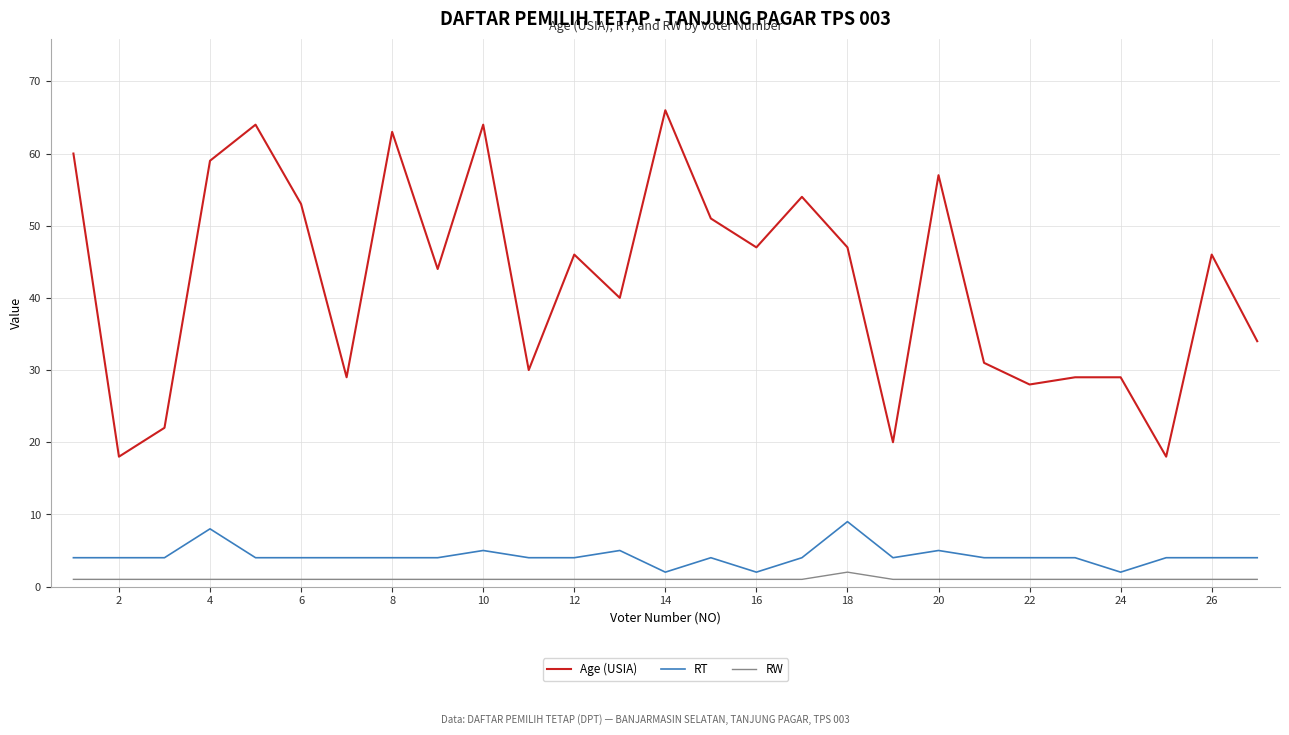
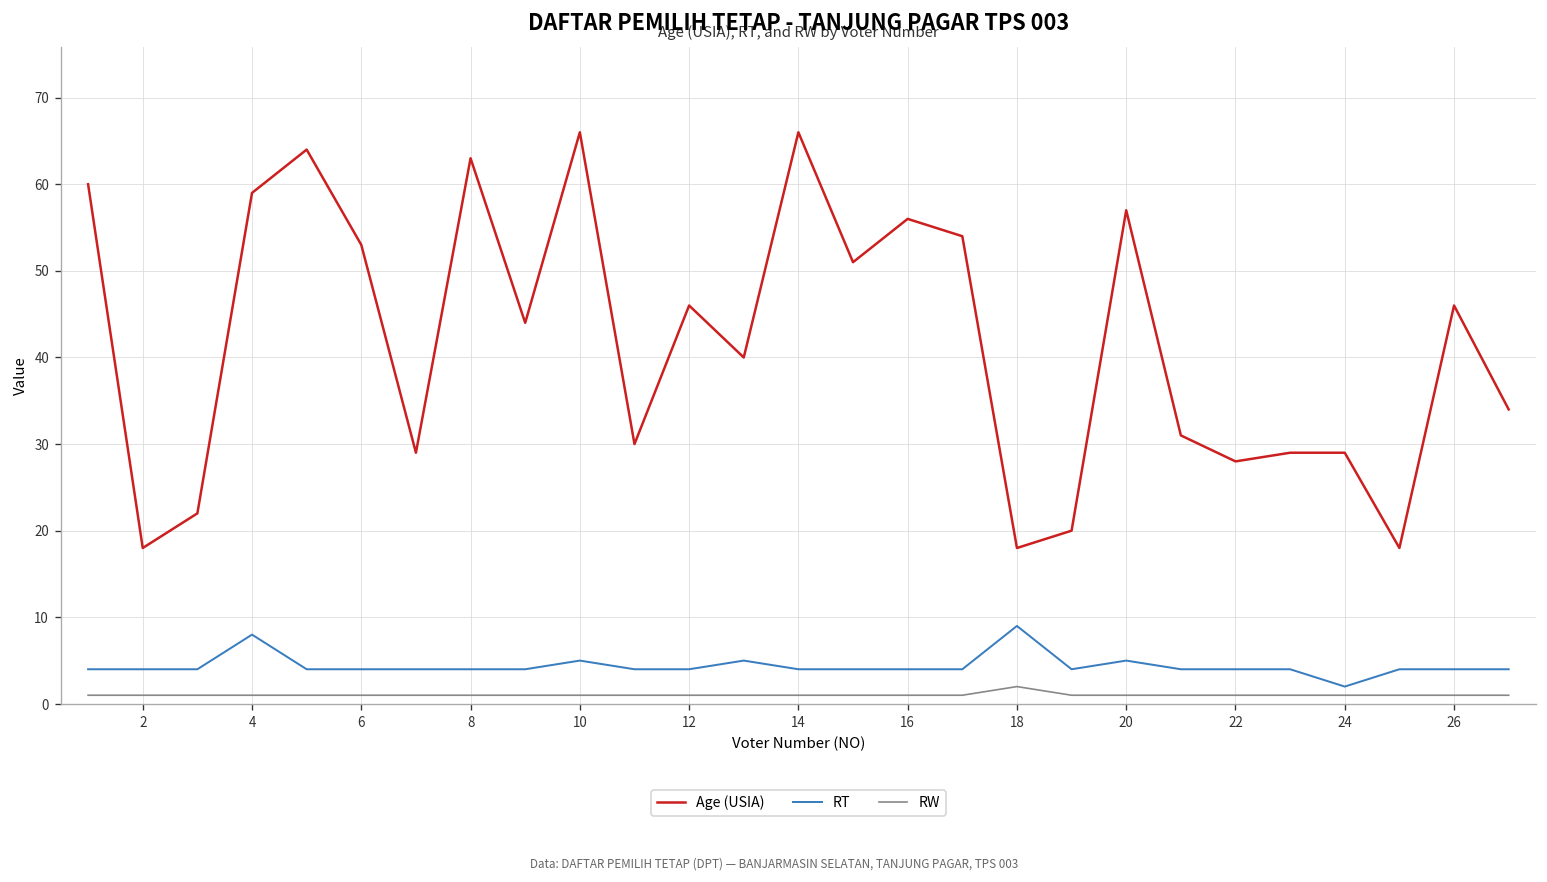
  {
    "Age (USIA)": {
      "2": 18,
      "4": 59,
      "6": 53,
      "8": 63,
-     "10": 64,
+     "10": 66,
      "12": 46,
      "14": 66,
-     "16": 47,
-     "18": 47,
+     "16": 56,
+     "18": 18,
      "20": 57,
      "22": 28,
      "24": 29,
      "26": 46
    },
    "RT": {
      "2": 4,
      "4": 8,
      "6": 4,
      "8": 4,
      "10": 5,
      "12": 4,
-     "14": 2,
-     "16": 2,
+     "14": 4,
+     "16": 4,
      "18": 9,
      "20": 5,
      "22": 4,
      "24": 2,
      "26": 4
    },
    "RW": {
      "2": 1,
      "4": 1,
      "6": 1,
      "8": 1,
      "10": 1,
      "12": 1,
      "14": 1,
      "16": 1,
      "18": 2,
      "20": 1,
      "22": 1,
      "24": 1,
      "26": 1
    }
  }
